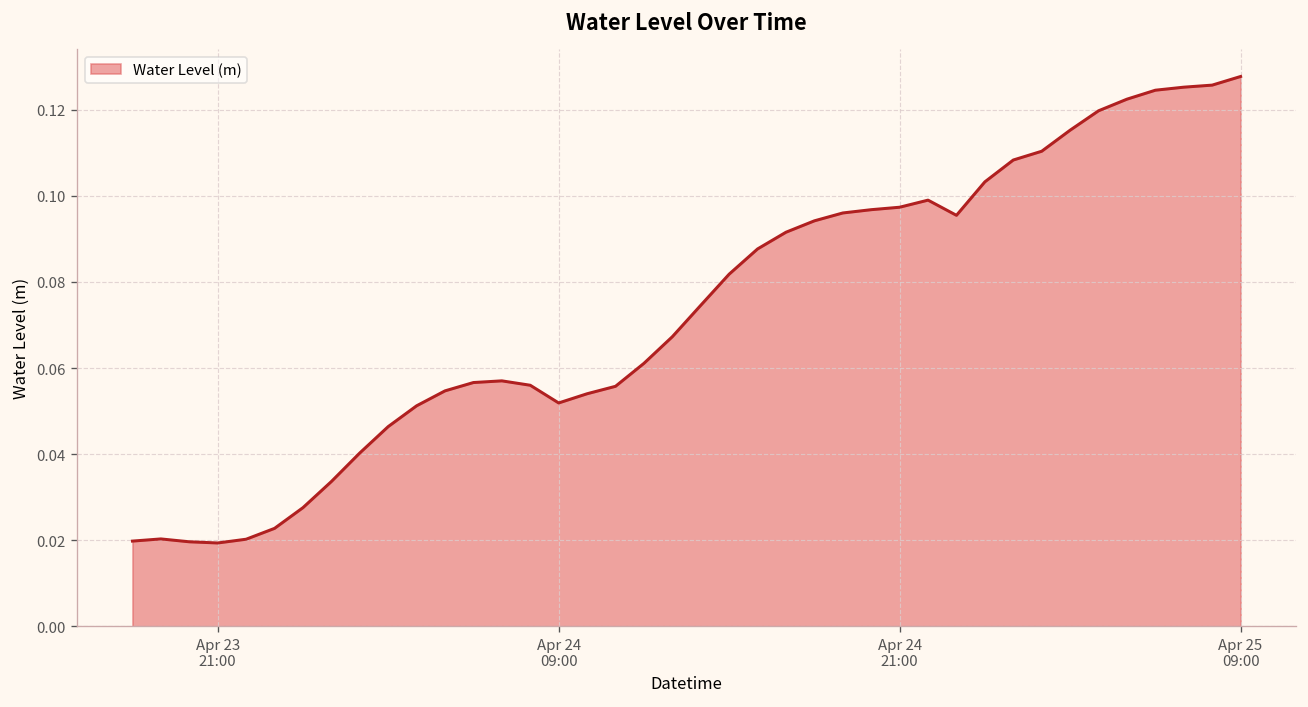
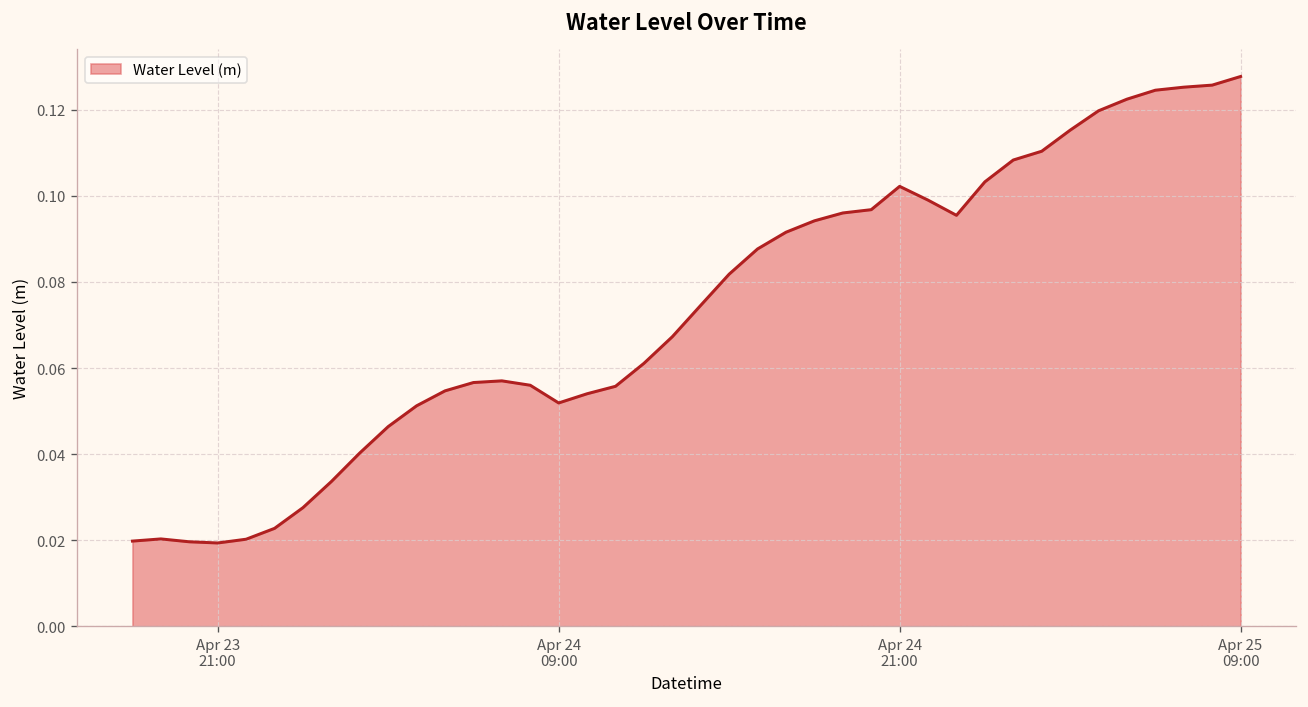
  {
    "Apr 23 21:00": 0.019,
    "Apr 24 09:00": 0.052,
-   "Apr 24 21:00": 0.097,
+   "Apr 24 21:00": 0.102,
    "Apr 25 09:00": 0.128
  }
